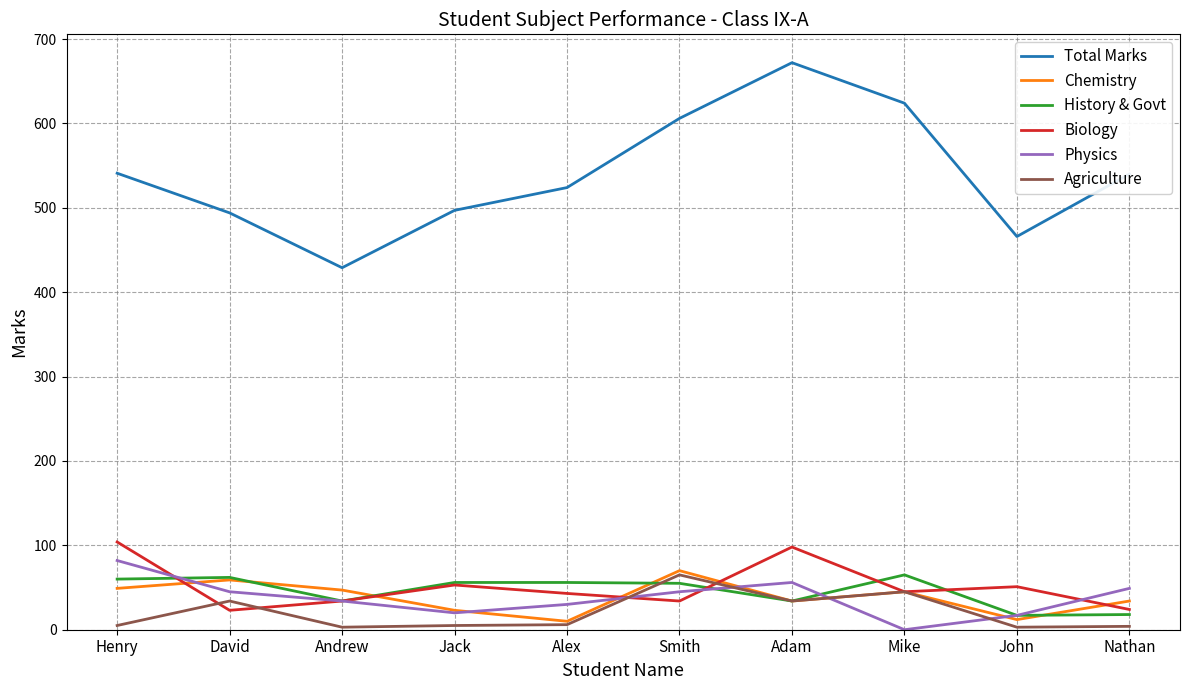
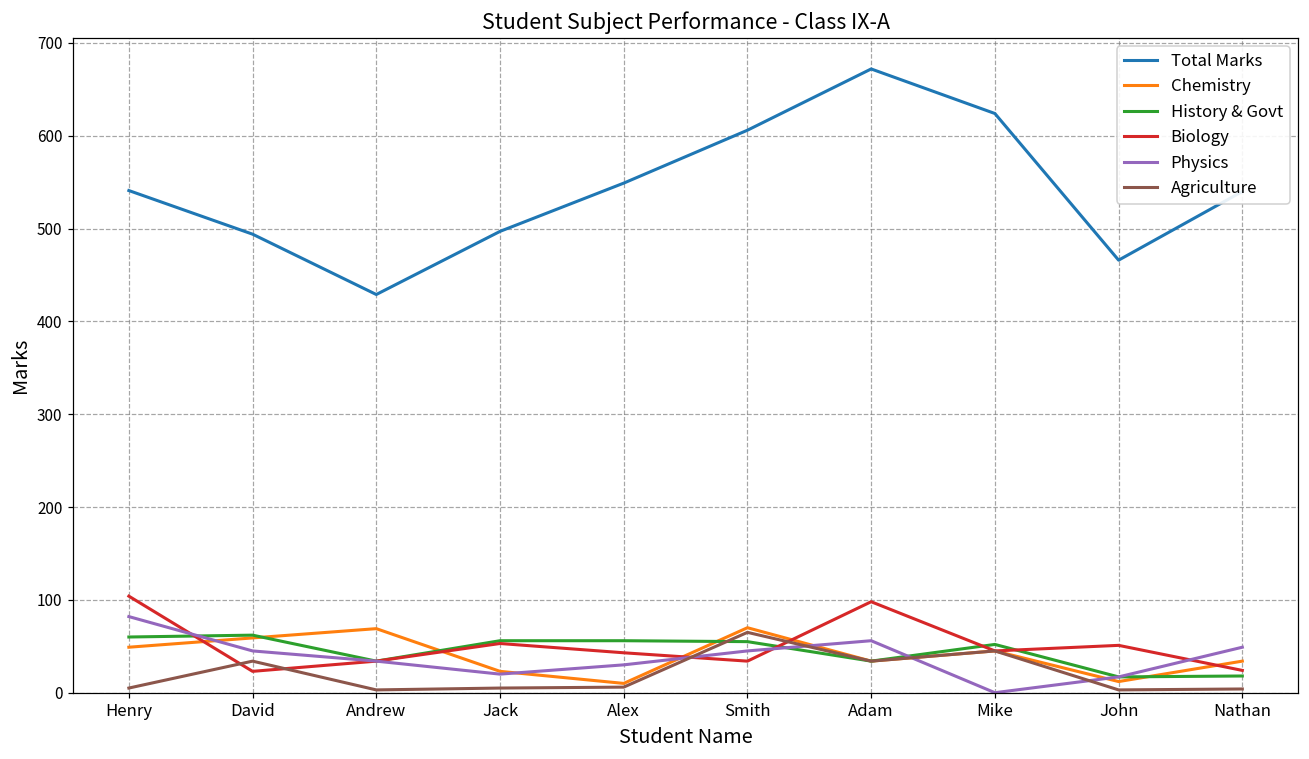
  {
    "Total Marks": {
      "Henry": 540,
      "David": 490,
      "Andrew": 430,
      "Jack": 500,
-     "Alex": 520,
+     "Alex": 550,
      "Smith": 610,
      "Adam": 670,
      "Mike": 620,
      "John": 470
    },
    "Chemistry": {
      "Henry": 50,
-     "Andrew": 50,
+     "Andrew": 70,
      "Alex": 10,
      "Smith": 70,
      "John": 10,
      "Nathan": 30
    },
    "History & Govt": {
      "Henry": 60,
      "Alex": 60,
      "Smith": 60,
-     "Mike": 70,
+     "Mike": 50,
      "Nathan": 20
    },
    "Biology": {
      "Henry": 100,
      "David": 20,
      "Alex": 40,
      "Smith": 30,
      "Adam": 100,
      "John": 50,
      "Nathan": 20
    },
    "Physics": {
      "Henry": 80,
      "David": 50,
      "Alex": 30,
      "Smith": 50,
      "Adam": 60,
      "Mike": 0,
      "Nathan": 50
    },
    "Agriculture": {
      "Henry": 10,
      "David": 30,
      "Andrew": 0,
      "Jack": 10,
      "Alex": 10,
      "Smith": 70,
      "John": 0,
      "Nathan": 0
    }
  }
